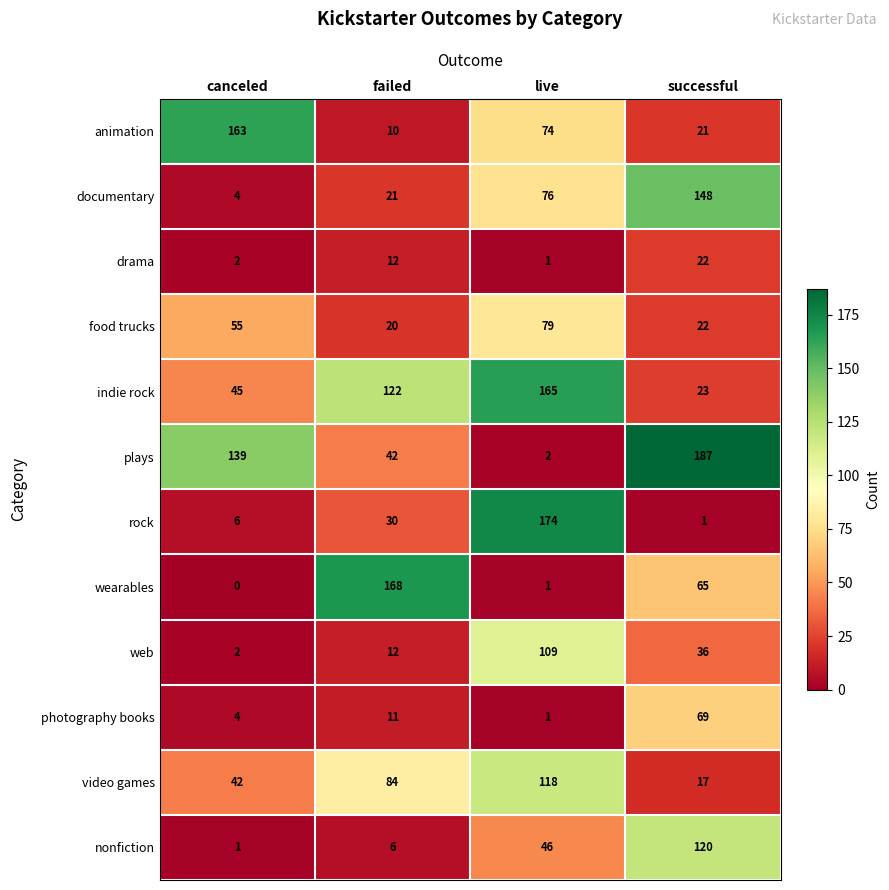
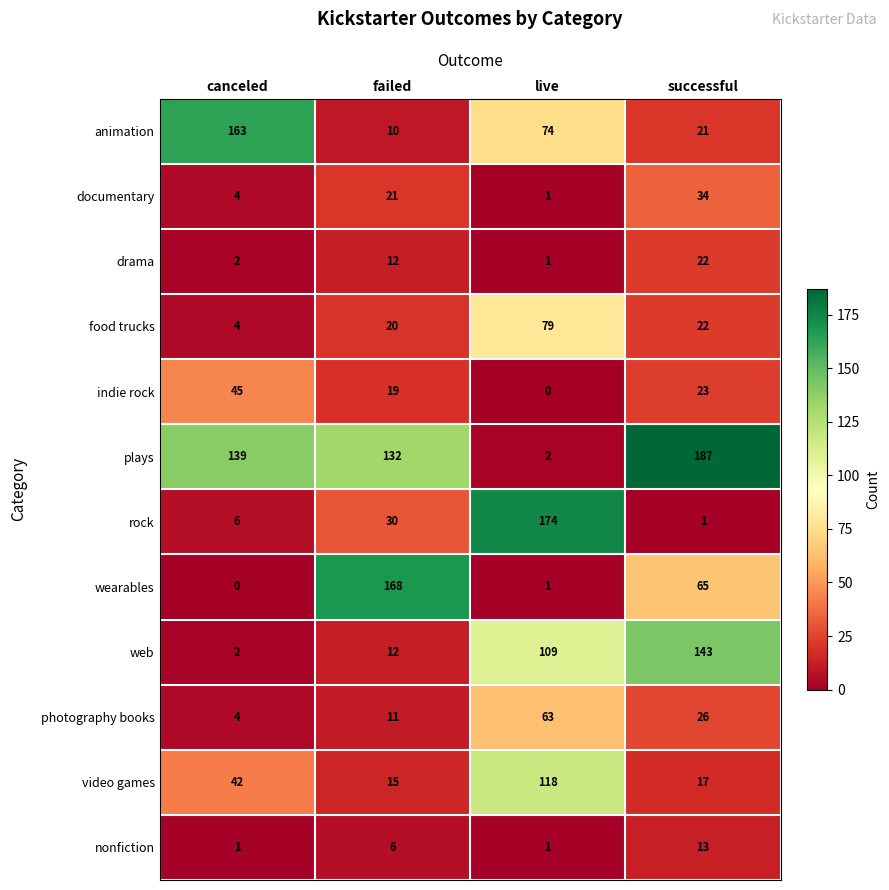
  {
    "animation": {
      "canceled": 163,
      "failed": 10,
      "live": 74,
      "successful": 21
    },
    "documentary": {
      "canceled": 4,
      "failed": 21,
-     "live": 76,
-     "successful": 148
+     "live": 1,
+     "successful": 34
    },
    "drama": {
      "canceled": 2,
      "failed": 12,
      "live": 1,
      "successful": 22
    },
    "food trucks": {
-     "canceled": 55,
+     "canceled": 4,
      "failed": 20,
      "live": 79,
      "successful": 22
    },
    "indie rock": {
      "canceled": 45,
-     "failed": 122,
-     "live": 165,
+     "failed": 19,
+     "live": 0,
      "successful": 23
    },
    "plays": {
      "canceled": 139,
-     "failed": 42,
+     "failed": 132,
      "live": 2,
      "successful": 187
    },
    "rock": {
      "canceled": 6,
      "failed": 30,
      "live": 174,
      "successful": 1
    },
    "wearables": {
      "canceled": 0,
      "failed": 168,
      "live": 1,
      "successful": 65
    },
    "web": {
      "canceled": 2,
      "failed": 12,
      "live": 109,
-     "successful": 36
+     "successful": 143
    },
    "photography books": {
      "canceled": 4,
      "failed": 11,
-     "live": 1,
-     "successful": 69
+     "live": 63,
+     "successful": 26
    },
    "video games": {
      "canceled": 42,
-     "failed": 84,
+     "failed": 15,
      "live": 118,
      "successful": 17
    },
    "nonfiction": {
      "canceled": 1,
      "failed": 6,
-     "live": 46,
-     "successful": 120
+     "live": 1,
+     "successful": 13
    }
  }
